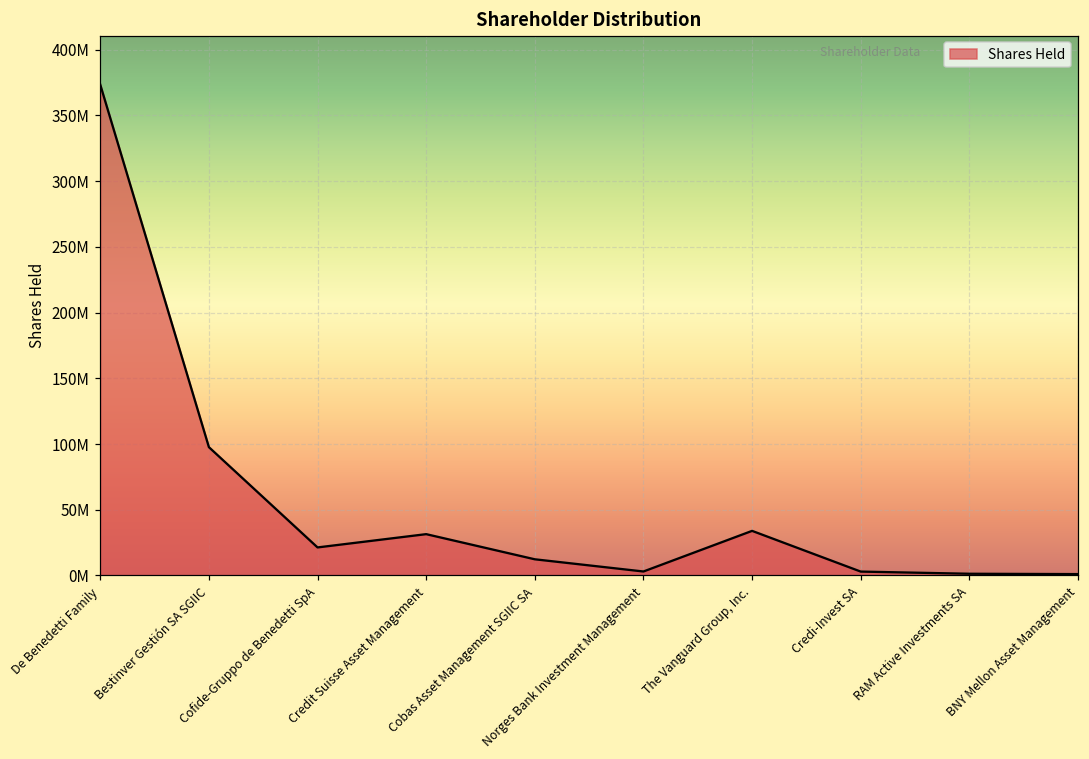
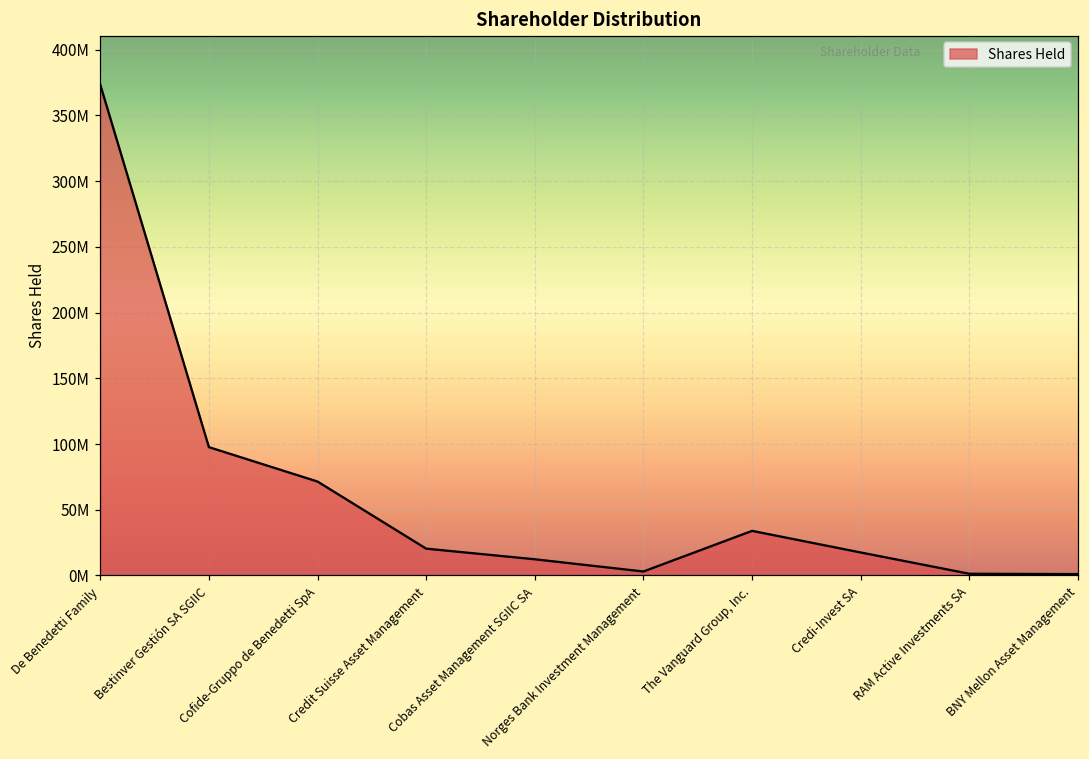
  {
    "De Benedetti Family": 373000000,
    "Bestinver Gestión SA SGIIC": 98000000,
-   "Cofide-Gruppo de Benedetti SpA": 21000000,
-   "Credit Suisse Asset Management": 31000000,
+   "Cofide-Gruppo de Benedetti SpA": 71000000,
+   "Credit Suisse Asset Management": 20000000,
    "Cobas Asset Management SGIIC SA": 12000000,
    "Norges Bank Investment Management": 3000000,
    "The Vanguard Group, Inc.": 34000000,
-   "Credi-Invest SA": 3000000,
+   "Credi-Invest SA": 17000000,
    "RAM Active Investments SA": 1000000,
    "BNY Mellon Asset Management": 1000000
  }
